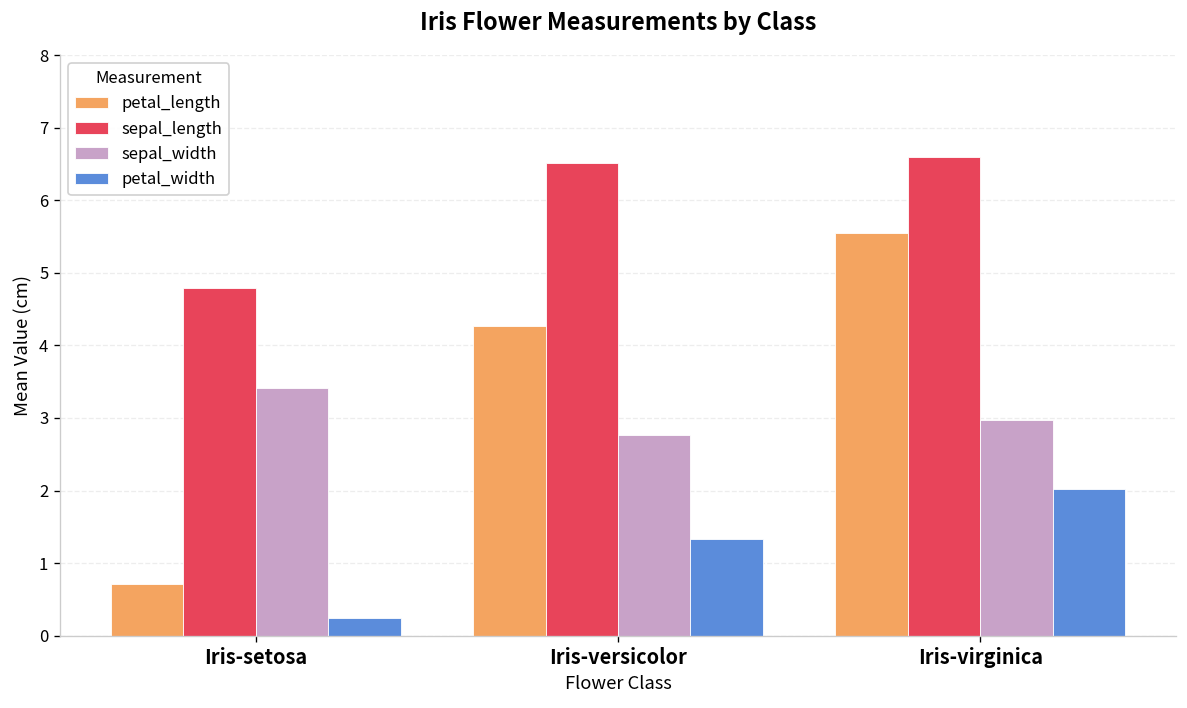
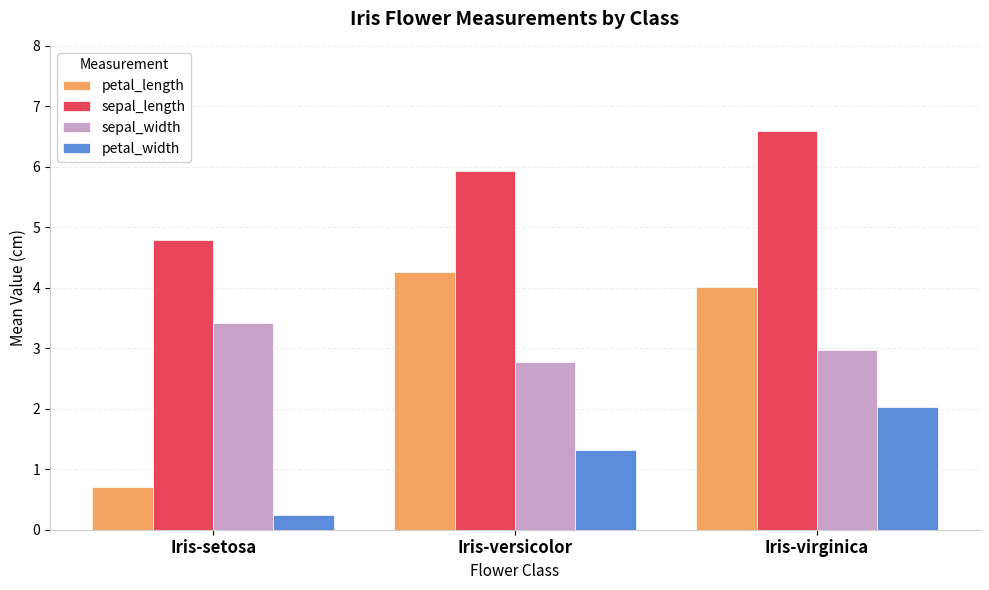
  {
    "petal_length": {
      "Iris-setosa": 0.7,
      "Iris-versicolor": 4.3,
-     "Iris-virginica": 5.6
+     "Iris-virginica": 4.0
    },
    "sepal_length": {
      "Iris-setosa": 4.8,
-     "Iris-versicolor": 6.5,
+     "Iris-versicolor": 5.9,
      "Iris-virginica": 6.6
    },
    "sepal_width": {
      "Iris-setosa": 3.4,
      "Iris-versicolor": 2.8,
      "Iris-virginica": 3.0
    },
    "petal_width": {
      "Iris-setosa": 0.2,
      "Iris-versicolor": 1.3,
      "Iris-virginica": 2.0
    }
  }
